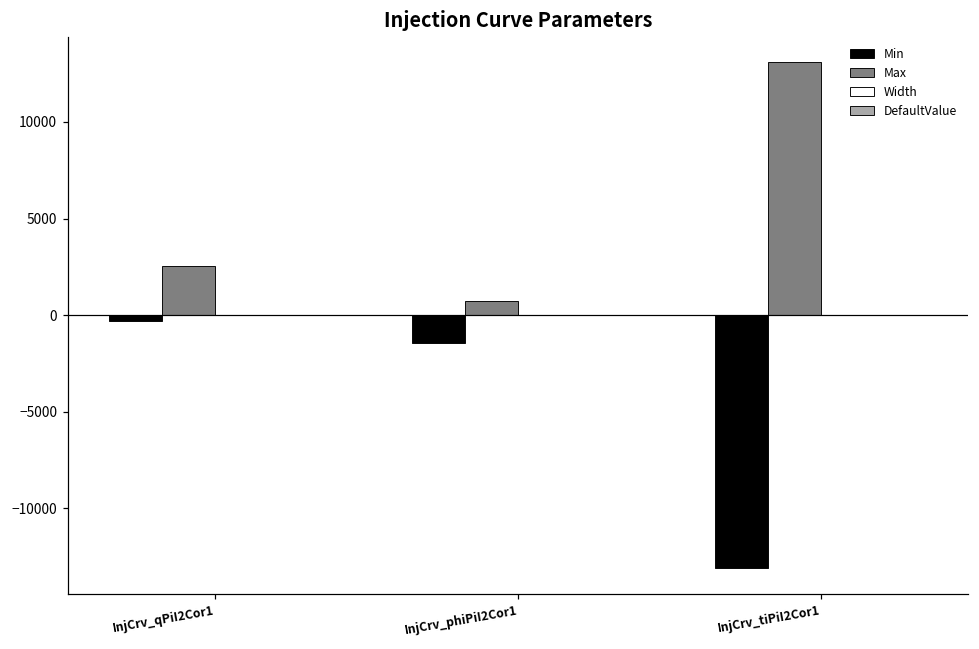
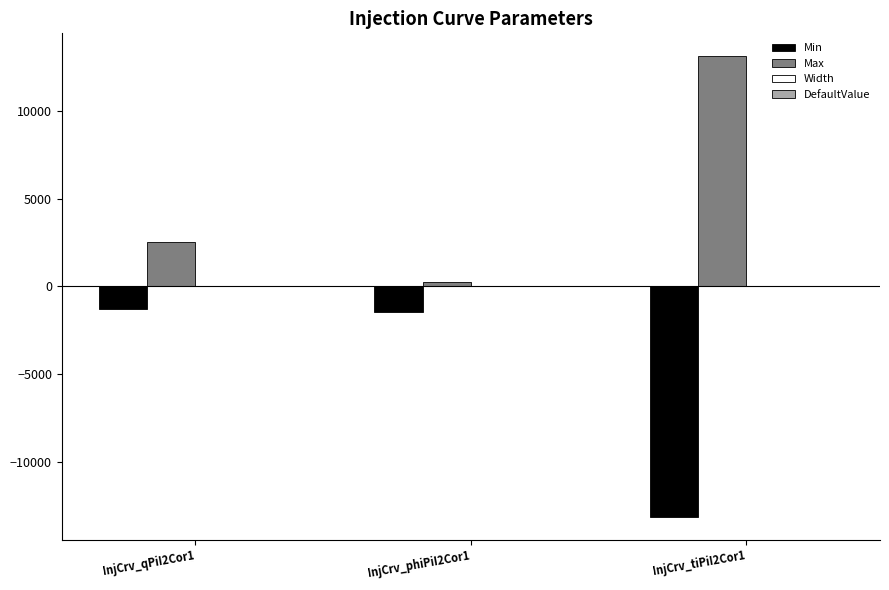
  {
    "Min": {
-     "InjCrv_qPiI2Cor1": -300,
+     "InjCrv_qPiI2Cor1": -1300,
      "InjCrv_phiPiI2Cor1": -1400,
      "InjCrv_tiPiI2Cor1": -13100
    },
    "Max": {
      "InjCrv_qPiI2Cor1": 2500,
-     "InjCrv_phiPiI2Cor1": 700,
+     "InjCrv_phiPiI2Cor1": 200,
      "InjCrv_tiPiI2Cor1": 13100
    },
    "DefaultValue": {
      "InjCrv_qPiI2Cor1": 0,
      "InjCrv_phiPiI2Cor1": 0,
      "InjCrv_tiPiI2Cor1": 0
    }
  }
